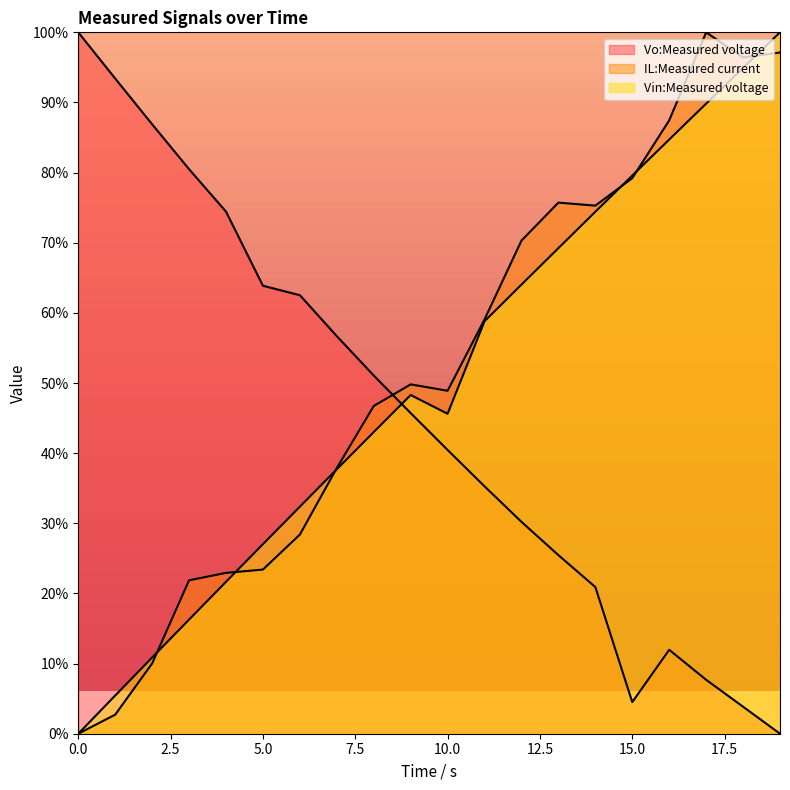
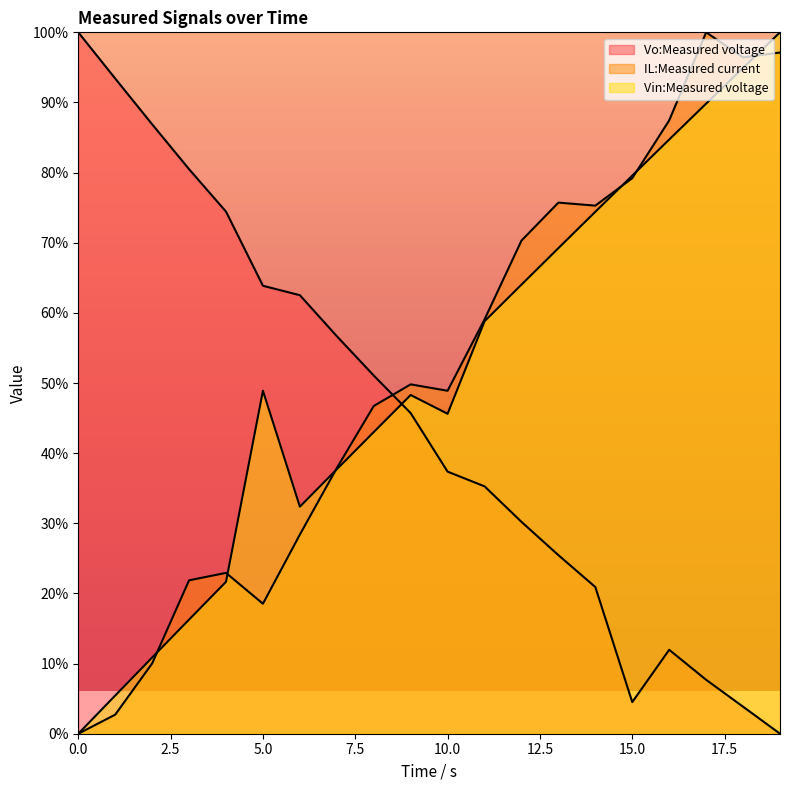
  {
    "Vo:Measured voltage": {
      "0.0": "100%",
      "5.0": "64%",
-     "10.0": "40%",
+     "10.0": "37%",
      "15.0": "5%"
    },
    "IL:Measured current": {
-     "5.0": "23%",
+     "5.0": "19%",
      "10.0": "49%",
      "15.0": "79%"
    },
    "Vin:Measured voltage": {
-     "5.0": "27%",
+     "5.0": "49%",
      "10.0": "46%",
      "15.0": "80%"
    }
  }
